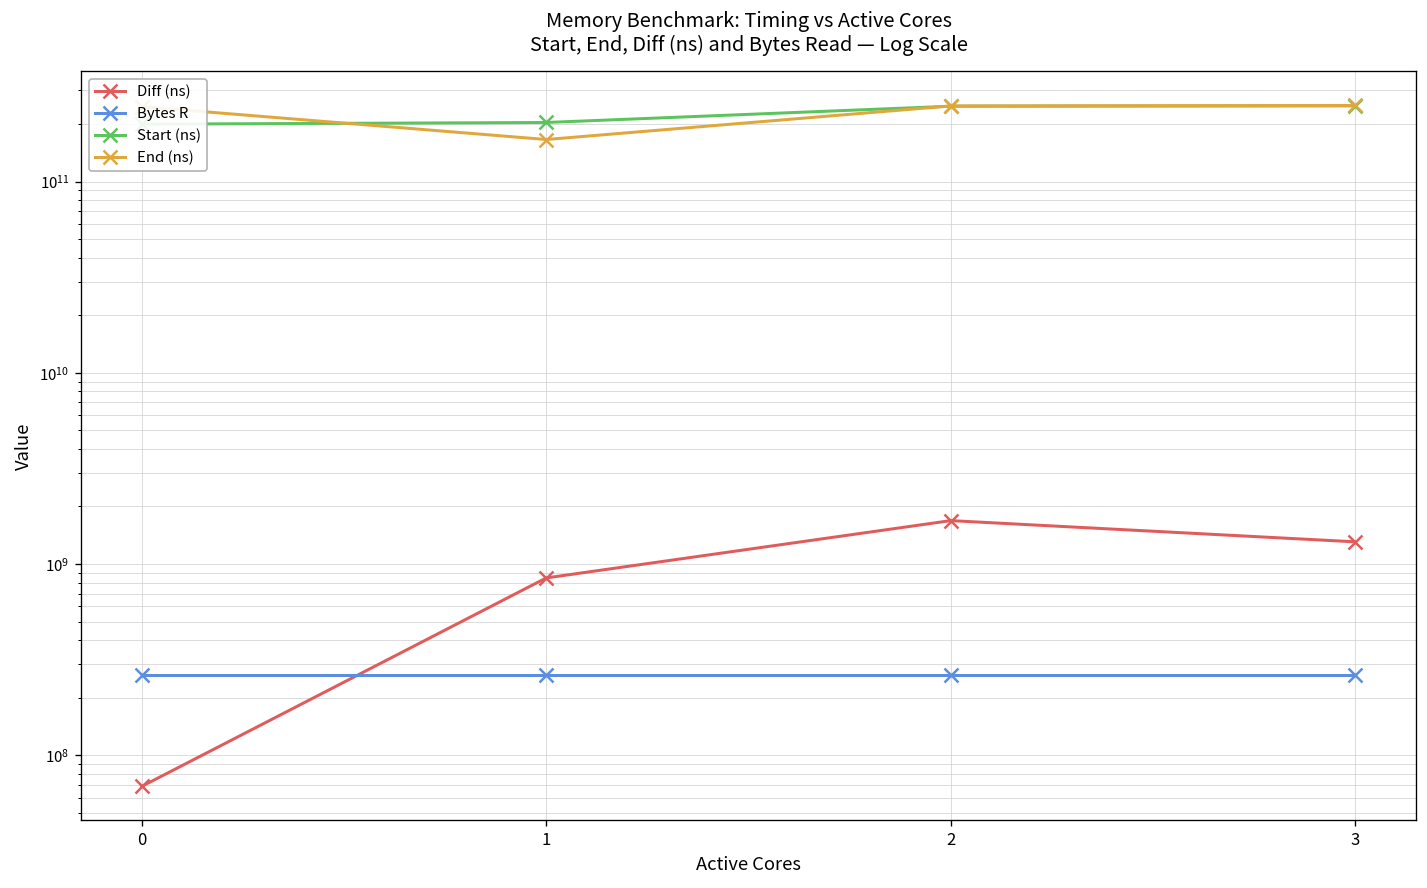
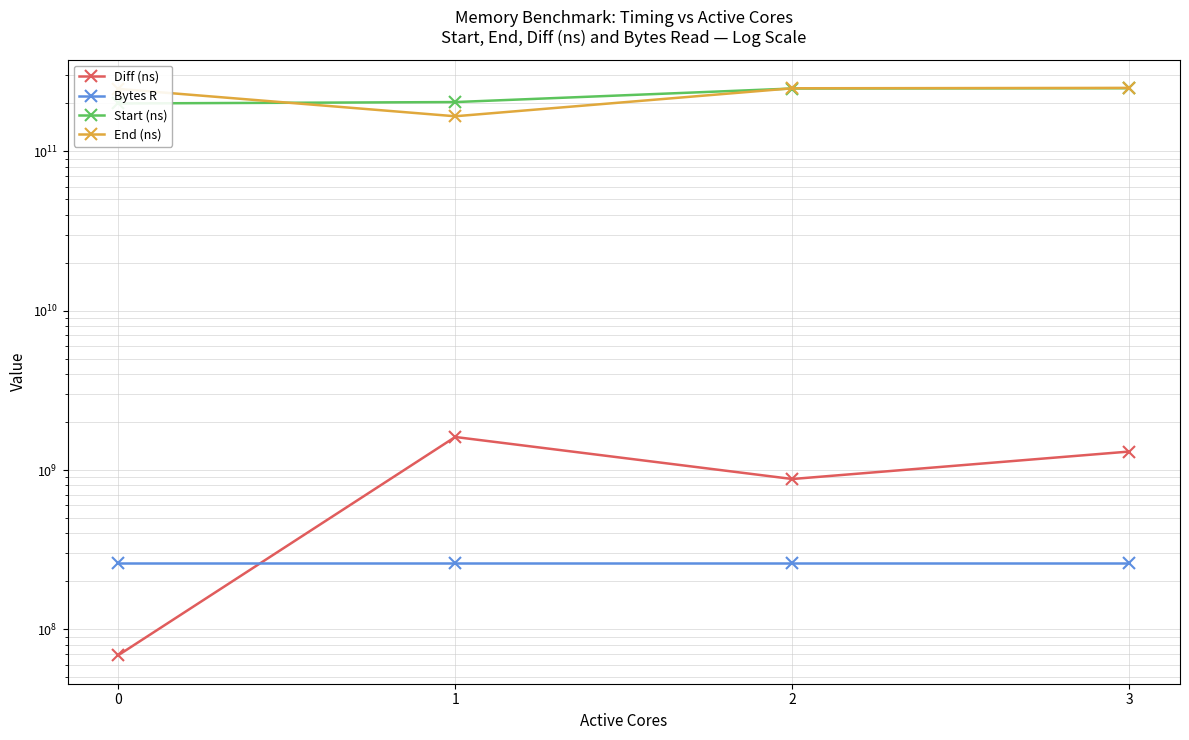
  {
    "Diff (ns)": {
      "0": 69000000,
-     "1": 800000000,
-     "2": 1700000000,
+     "1": 1600000000,
+     "2": 900000000,
      "3": 1300000000
    },
    "Bytes R": {
      "0": 260000000,
      "1": 260000000,
      "2": 260000000,
      "3": 260000000
    },
    "Start (ns)": {
      "1": 200000000000
    },
    "End (ns)": {
      "1": 170000000000
    }
  }
